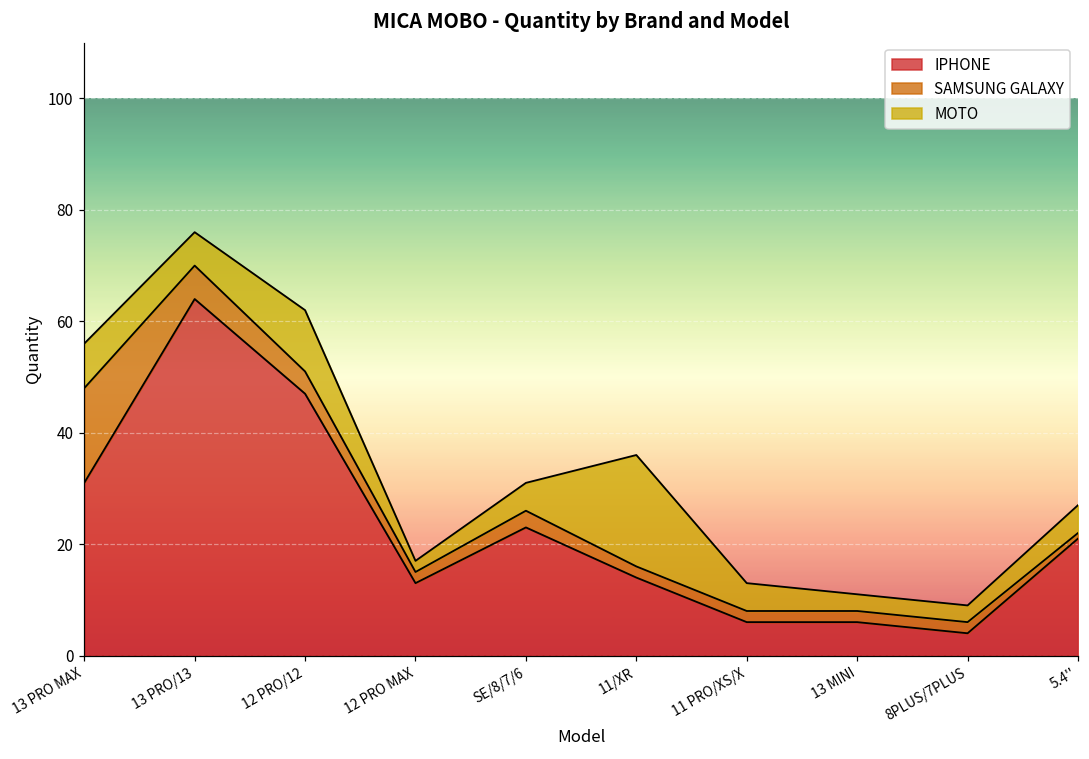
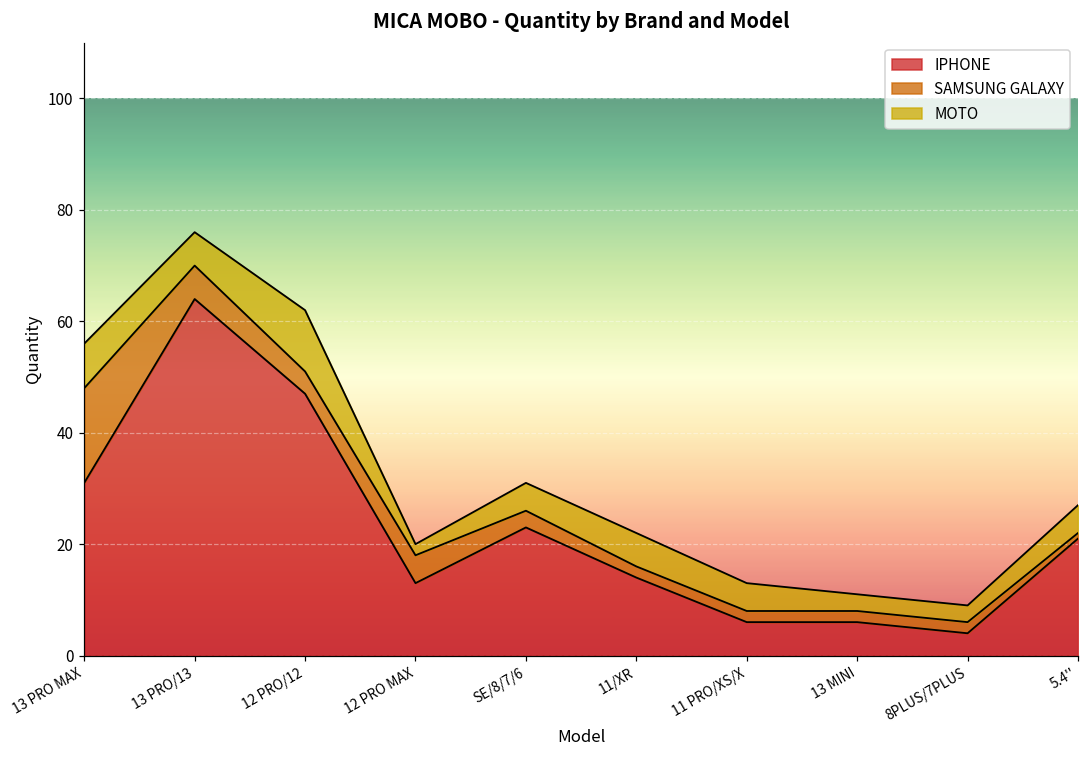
  {
    "IPHONE": {
      "13 PRO MAX": 31,
      "13 PRO/13": 64,
      "12 PRO/12": 47,
      "12 PRO MAX": 13,
      "SE/8/7/6": 23,
      "11/XR": 14,
      "11 PRO/XS/X": 6,
      "13 MINI": 6,
      "8PLUS/7PLUS": 4,
      "5.4''": 21
    },
    "SAMSUNG GALAXY": {
      "13 PRO MAX": 17,
      "13 PRO/13": 6,
      "12 PRO/12": 4,
-     "12 PRO MAX": 2,
+     "12 PRO MAX": 5,
      "SE/8/7/6": 3,
      "11/XR": 2,
      "11 PRO/XS/X": 2,
      "13 MINI": 2,
      "8PLUS/7PLUS": 2,
      "5.4''": 1
    },
    "MOTO": {
      "13 PRO MAX": 8,
      "13 PRO/13": 6,
      "12 PRO/12": 11,
      "12 PRO MAX": 2,
      "SE/8/7/6": 5,
-     "11/XR": 20,
+     "11/XR": 6,
      "11 PRO/XS/X": 5,
      "13 MINI": 3,
      "8PLUS/7PLUS": 3,
      "5.4''": 5
    }
  }
